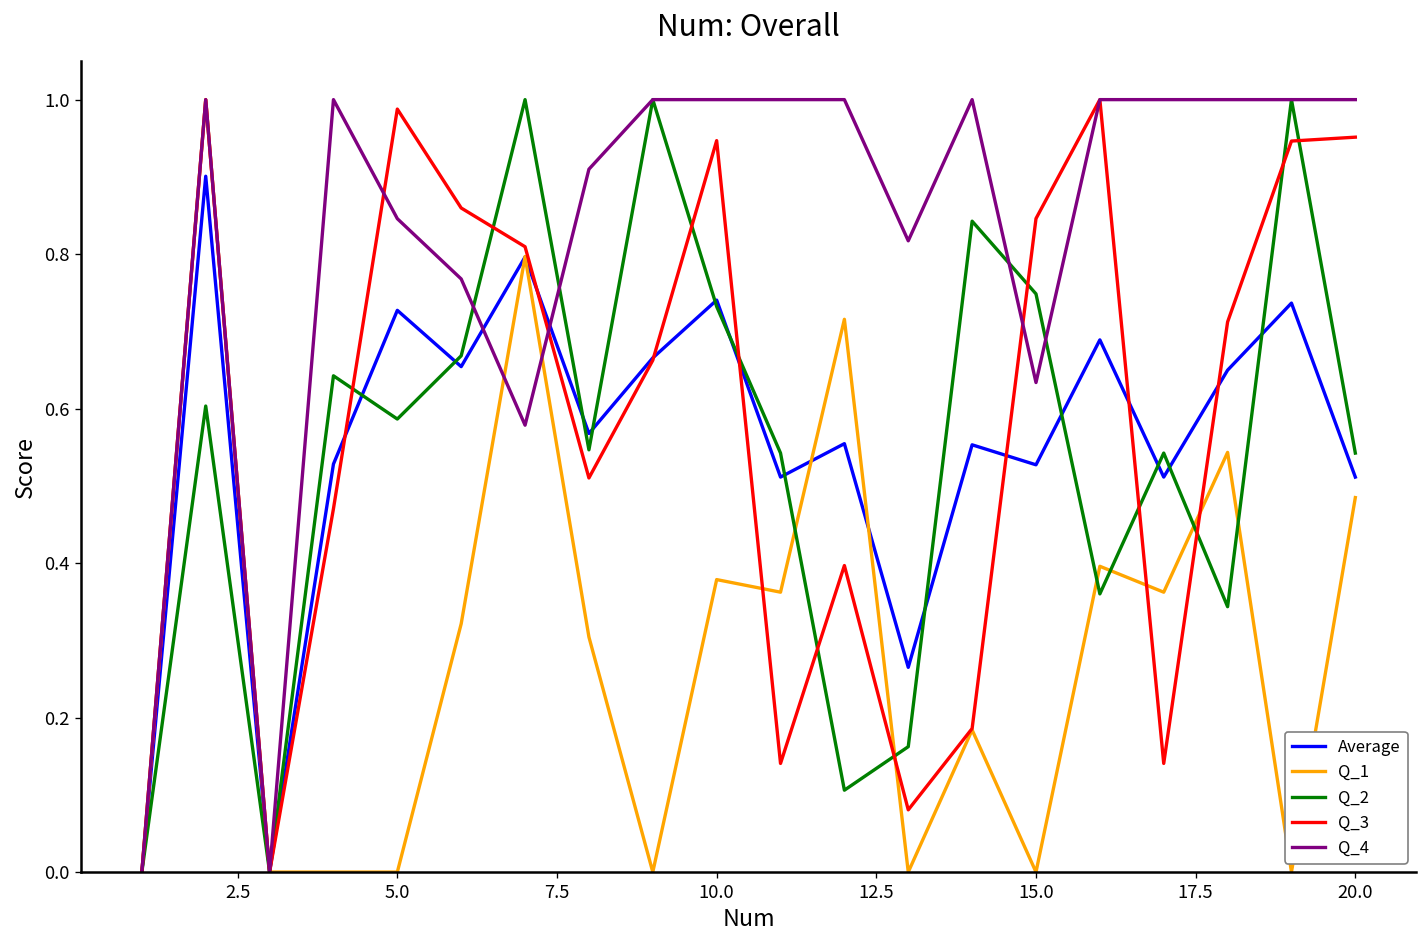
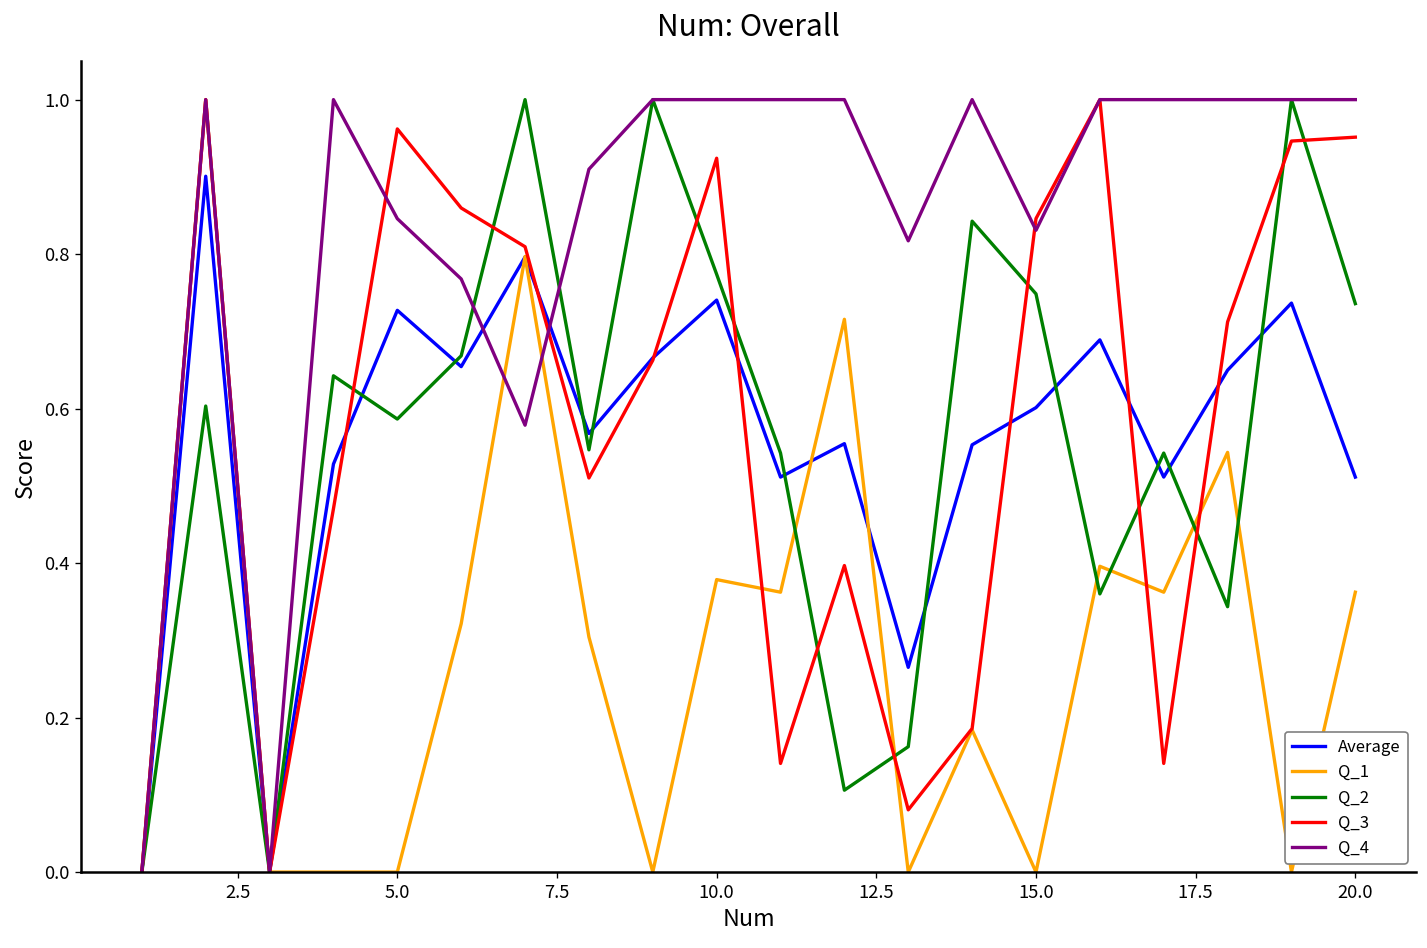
  {
    "Average": {
      "5.0": 0.73,
      "10.0": 0.74,
-     "15.0": 0.53,
+     "15.0": 0.60,
      "20.0": 0.51
    },
    "Q_1": {
      "5.0": 0.00,
      "10.0": 0.38,
      "15.0": 0.00,
-     "20.0": 0.48
+     "20.0": 0.36
    },
    "Q_2": {
      "5.0": 0.59,
-     "10.0": 0.73,
+     "10.0": 0.77,
      "15.0": 0.75,
-     "20.0": 0.54
+     "20.0": 0.74
    },
    "Q_3": {
-     "5.0": 0.99,
-     "10.0": 0.95,
+     "5.0": 0.96,
+     "10.0": 0.92,
      "15.0": 0.85,
      "20.0": 0.95
    },
    "Q_4": {
      "5.0": 0.85,
      "10.0": 1.00,
-     "15.0": 0.63,
+     "15.0": 0.83,
      "20.0": 1.00
    }
  }
